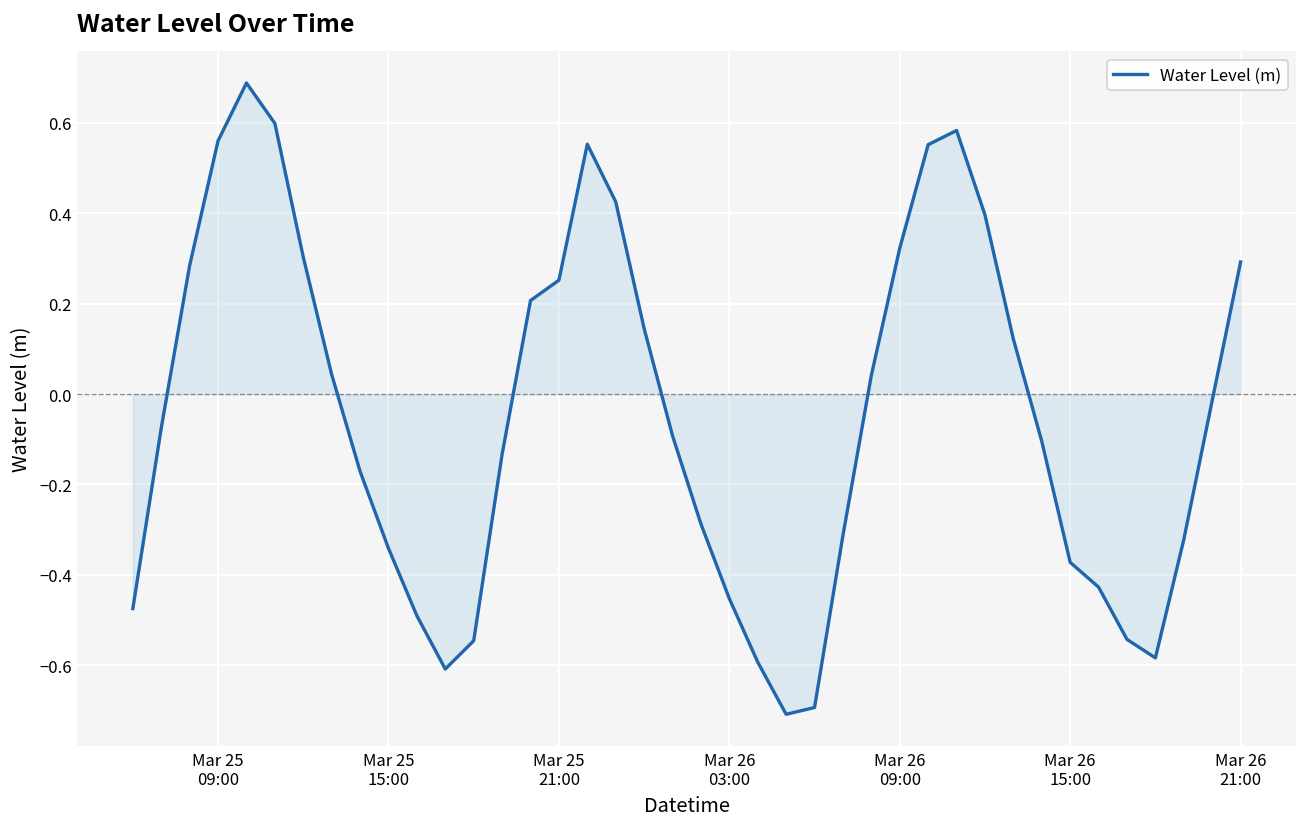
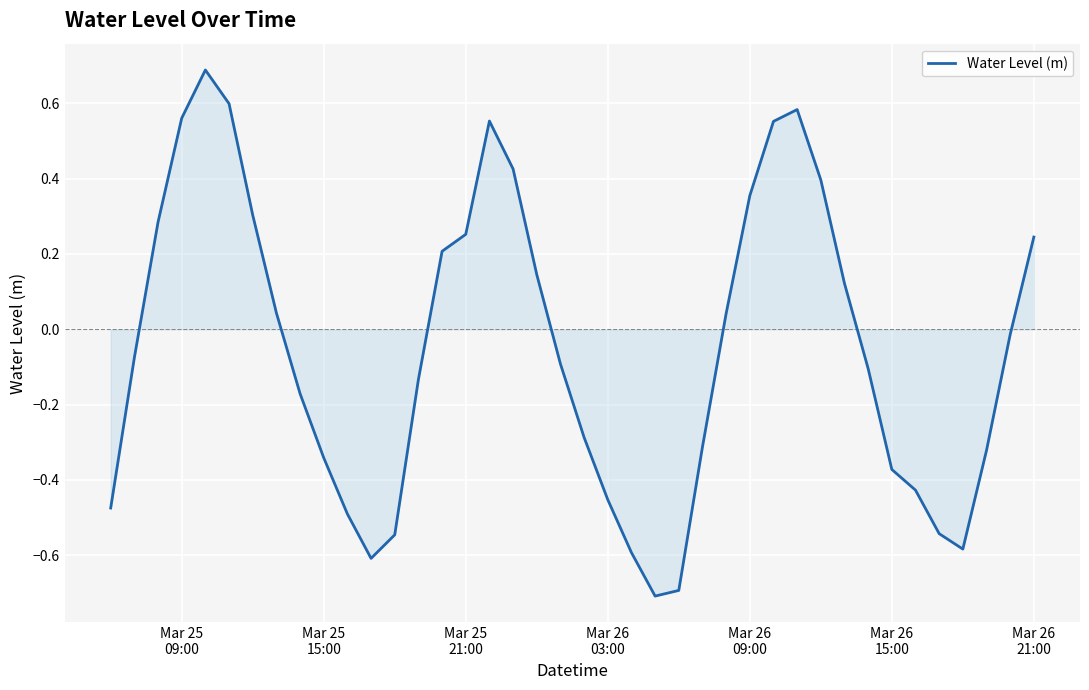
  {
    "Water Level (m)": {
      "Mar 25 15:00": -0.34,
      "Mar 26 03:00": -0.45,
-     "Mar 26 09:00": 0.32,
+     "Mar 26 09:00": 0.35,
      "Mar 26 15:00": -0.37,
-     "Mar 26 21:00": 0.29
+     "Mar 26 21:00": 0.24
    }
  }
